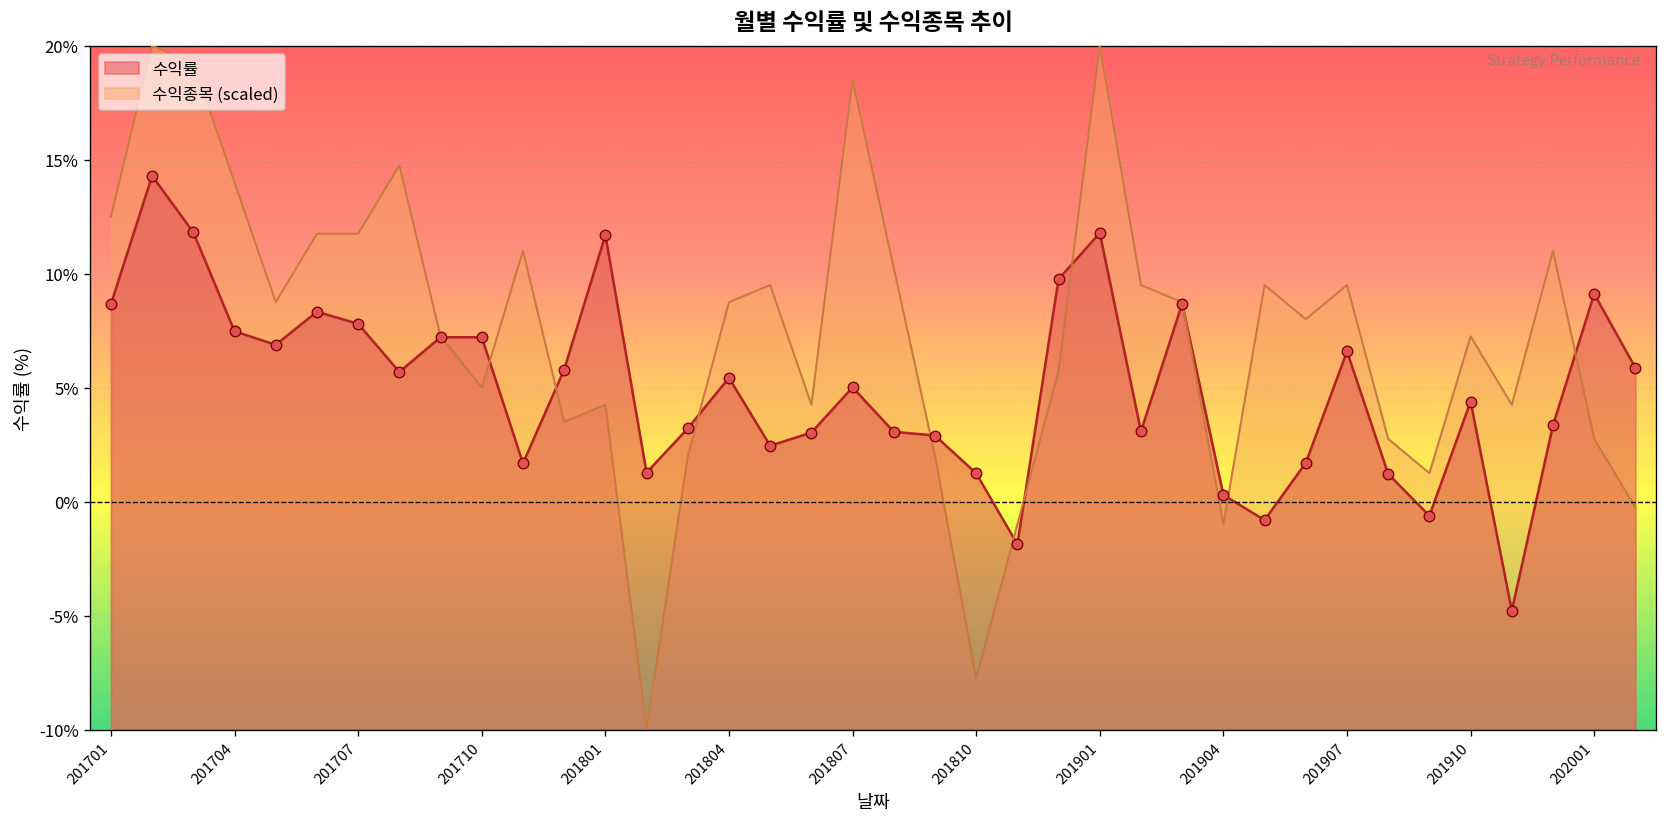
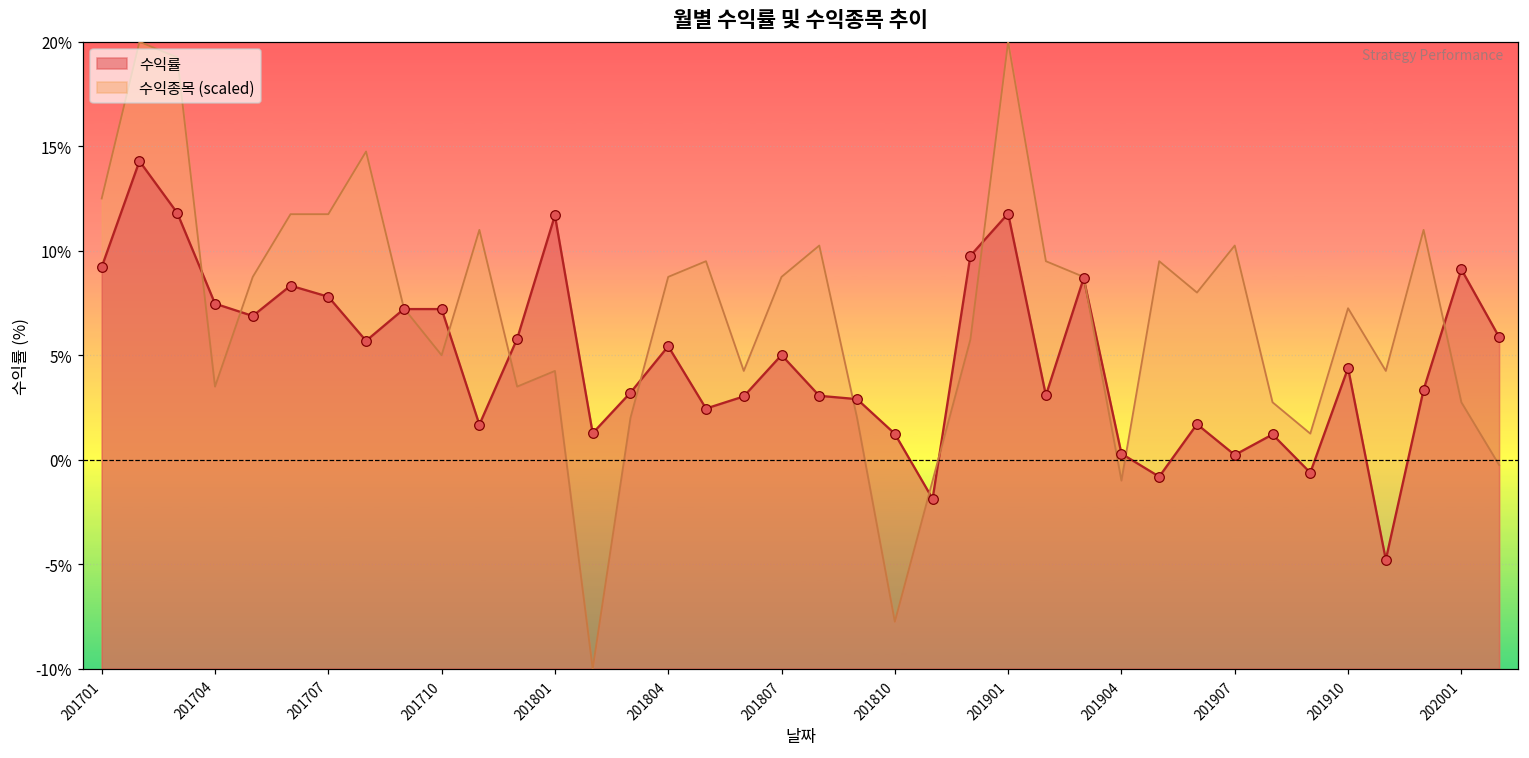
  {
    "수익률": {
-     "201701": "8.7%",
+     "201701": "9.2%",
      "201704": "7.5%",
      "201707": "7.8%",
      "201710": "7.2%",
      "201801": "11.7%",
      "201804": "5.4%",
      "201807": "5.0%",
      "201810": "1.2%",
      "201901": "11.8%",
      "201904": "0.3%",
-     "201907": "6.6%",
+     "201907": "0.2%",
      "201910": "4.4%",
      "202001": "9.1%"
    },
    "수익종목 (scaled)": {
      "201701": "12.5%",
-     "201704": "14.0%",
+     "201704": "3.5%",
      "201707": "11.8%",
      "201710": "5.0%",
      "201801": "4.3%",
      "201804": "8.8%",
-     "201807": "18.5%",
+     "201807": "8.8%",
      "201810": "-7.8%",
      "201901": "20.0%",
      "201904": "-1.0%",
-     "201907": "9.5%",
+     "201907": "10.3%",
      "201910": "7.3%",
      "202001": "2.8%"
    }
  }
